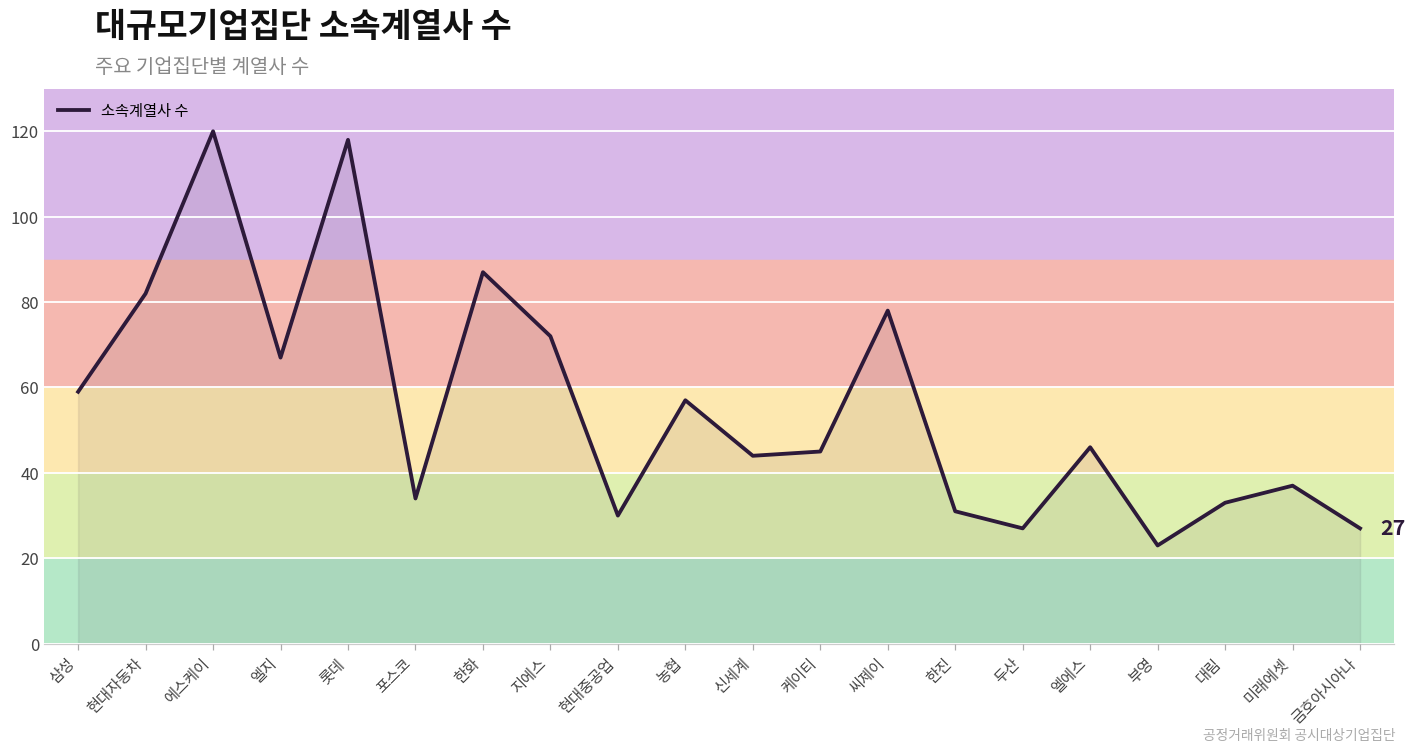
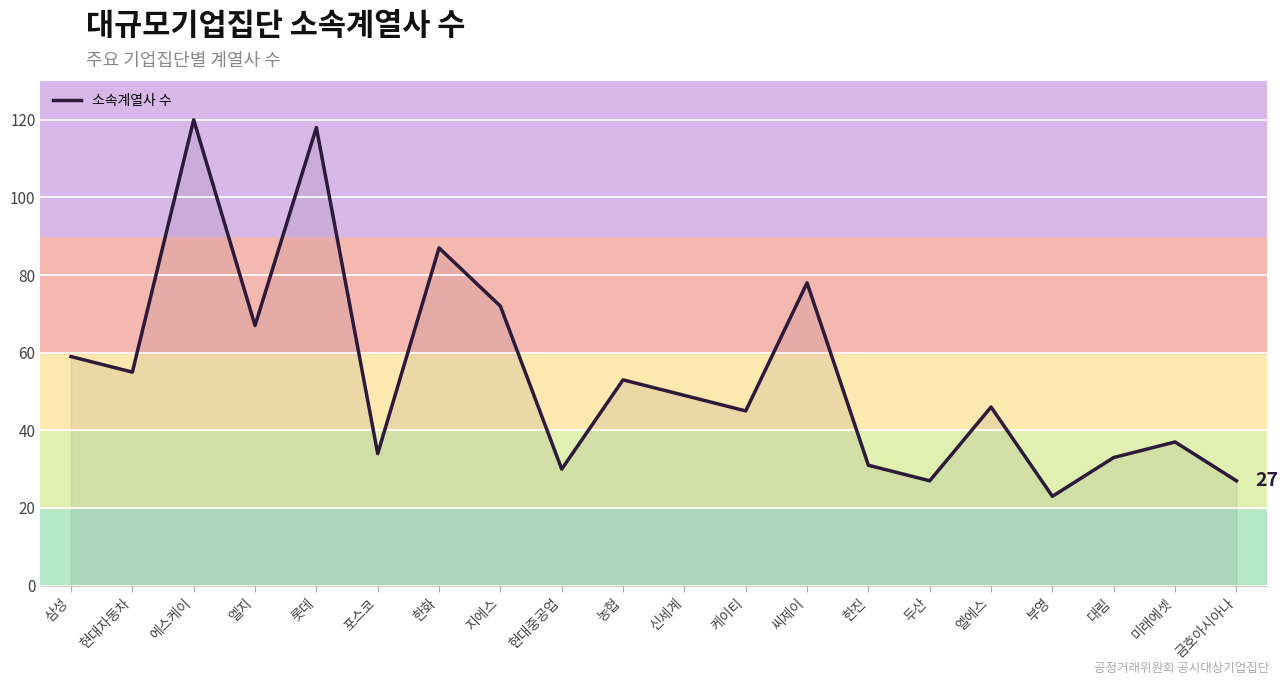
  {
    "삼성": 59,
-   "현대자동차": 82,
+   "현대자동차": 55,
    "에스케이": 120,
    "엘지": 67,
    "롯데": 118,
    "포스코": 34,
    "한화": 87,
    "지에스": 72,
    "현대중공업": 30,
-   "농협": 57,
-   "신세계": 44,
+   "농협": 53,
+   "신세계": 49,
    "케이티": 45,
    "씨제이": 78,
    "한진": 31,
    "두산": 27,
    "엘에스": 46,
    "부영": 23,
    "대림": 33,
    "미래에셋": 37
  }
